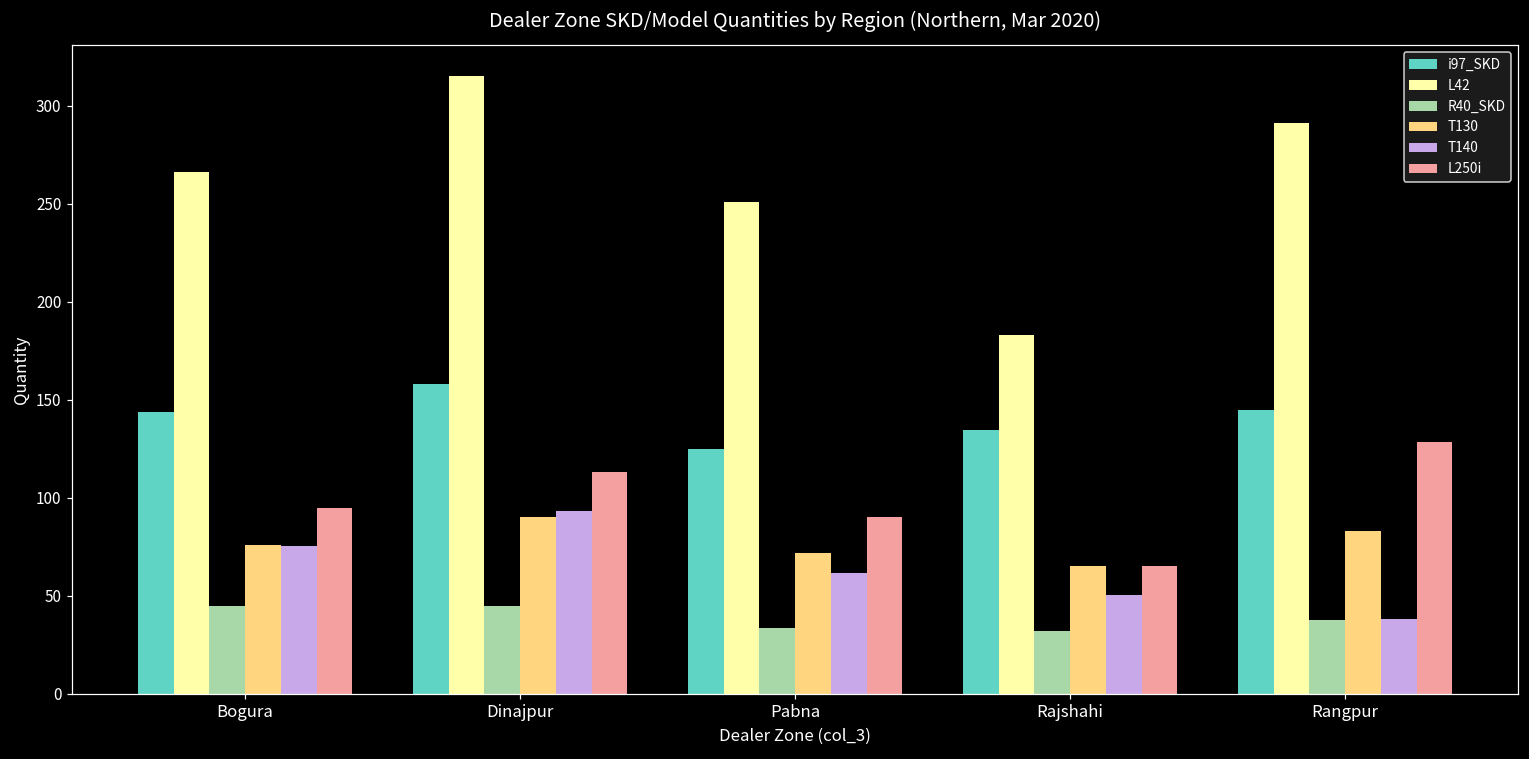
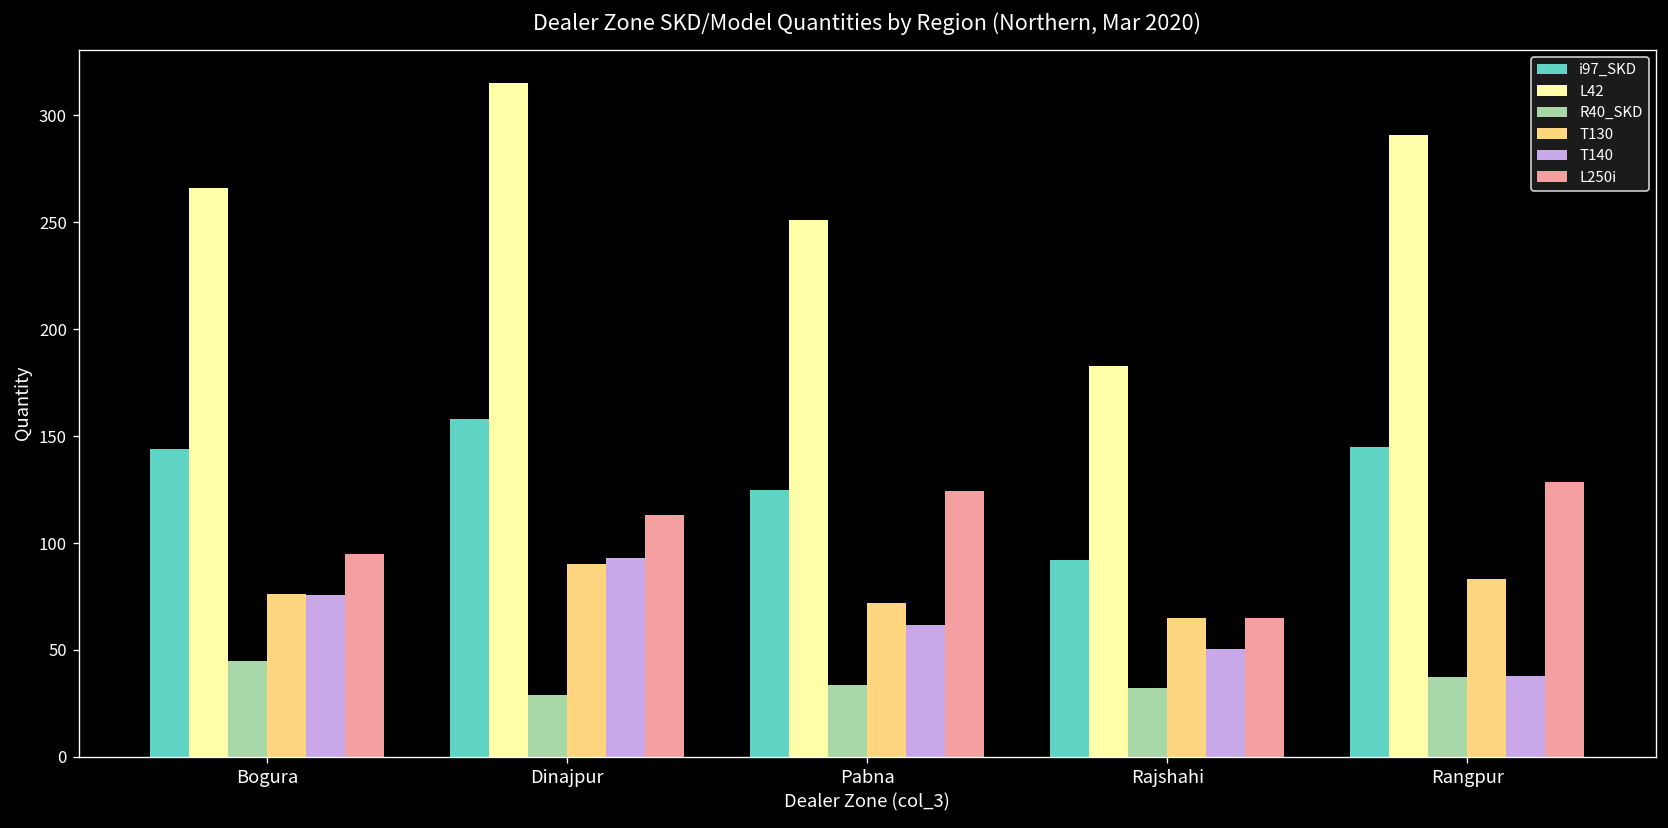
  {
    "i97_SKD": {
      "Bogura": 144,
      "Dinajpur": 158,
      "Pabna": 125,
-     "Rajshahi": 135,
+     "Rajshahi": 92,
      "Rangpur": 145
    },
    "R40_SKD": {
      "Bogura": 45,
-     "Dinajpur": 45,
+     "Dinajpur": 29,
      "Pabna": 34,
      "Rajshahi": 32,
      "Rangpur": 37
    },
    "T140": {
      "Bogura": 76,
      "Dinajpur": 93,
      "Pabna": 62,
      "Rajshahi": 50,
      "Rangpur": 38
    },
    "L250i": {
      "Bogura": 95,
      "Dinajpur": 113,
-     "Pabna": 90,
+     "Pabna": 124,
      "Rajshahi": 65,
      "Rangpur": 128
    }
  }
